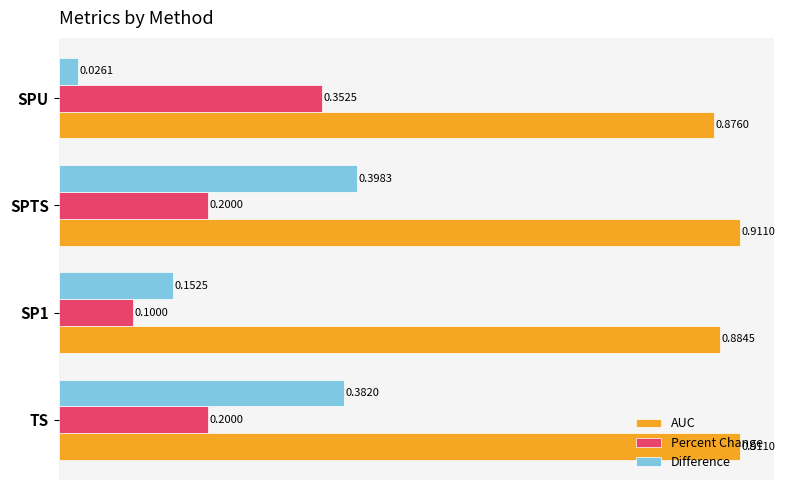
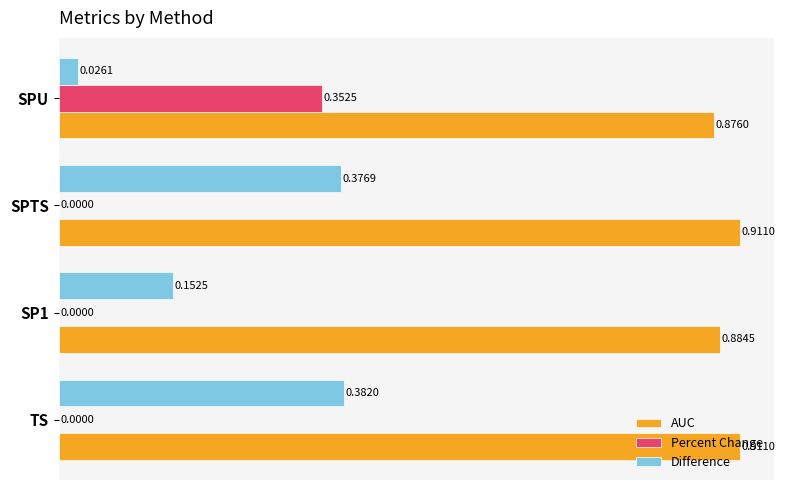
  {
    "AUC": {
      "SPU": 0.8760,
      "SPTS": 0.9110,
      "SP1": 0.8845,
      "TS": 0.9110
    },
    "Percent Change": {
      "SPU": 0.3525,
-     "SPTS": 0.2000,
-     "SP1": 0.1000,
-     "TS": 0.2000
+     "SPTS": 0.0000,
+     "SP1": 0.0000,
+     "TS": 0.0000
    },
    "Difference": {
      "SPU": 0.0261,
-     "SPTS": 0.3983,
+     "SPTS": 0.3769,
      "SP1": 0.1525,
      "TS": 0.3820
    }
  }
